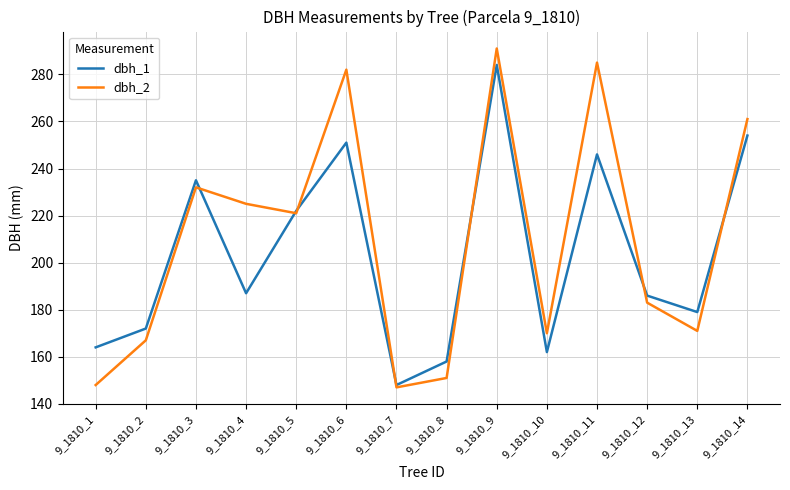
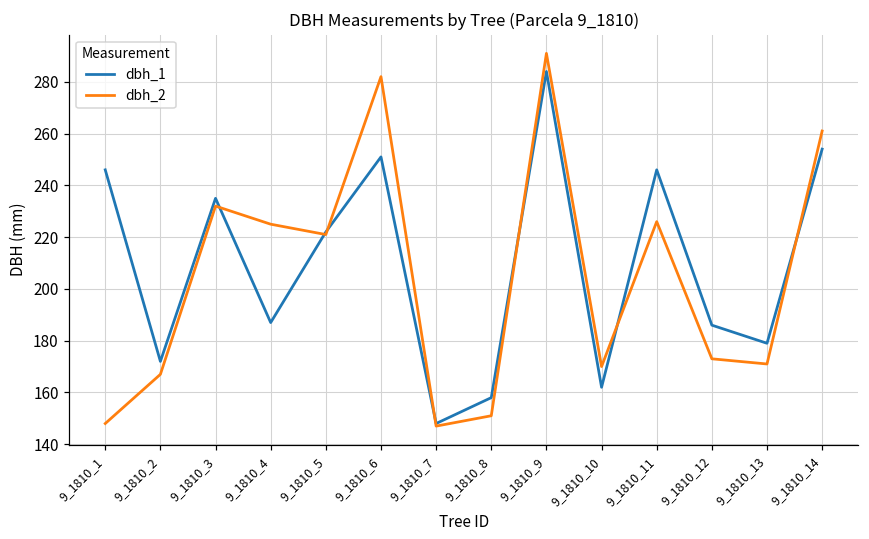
  {
    "dbh_1": {
-     "9_1810_1": 164,
+     "9_1810_1": 246,
      "9_1810_2": 172,
      "9_1810_3": 235,
      "9_1810_4": 187,
      "9_1810_6": 251,
      "9_1810_8": 158,
      "9_1810_9": 284,
      "9_1810_10": 162,
      "9_1810_11": 246,
      "9_1810_12": 186,
      "9_1810_13": 179,
      "9_1810_14": 254
    },
    "dbh_2": {
      "9_1810_1": 148,
      "9_1810_2": 167,
      "9_1810_3": 232,
      "9_1810_4": 225,
      "9_1810_6": 282,
      "9_1810_8": 151,
      "9_1810_9": 291,
      "9_1810_10": 170,
-     "9_1810_11": 285,
-     "9_1810_12": 183,
+     "9_1810_11": 226,
+     "9_1810_12": 173,
      "9_1810_13": 171,
      "9_1810_14": 261
    }
  }
